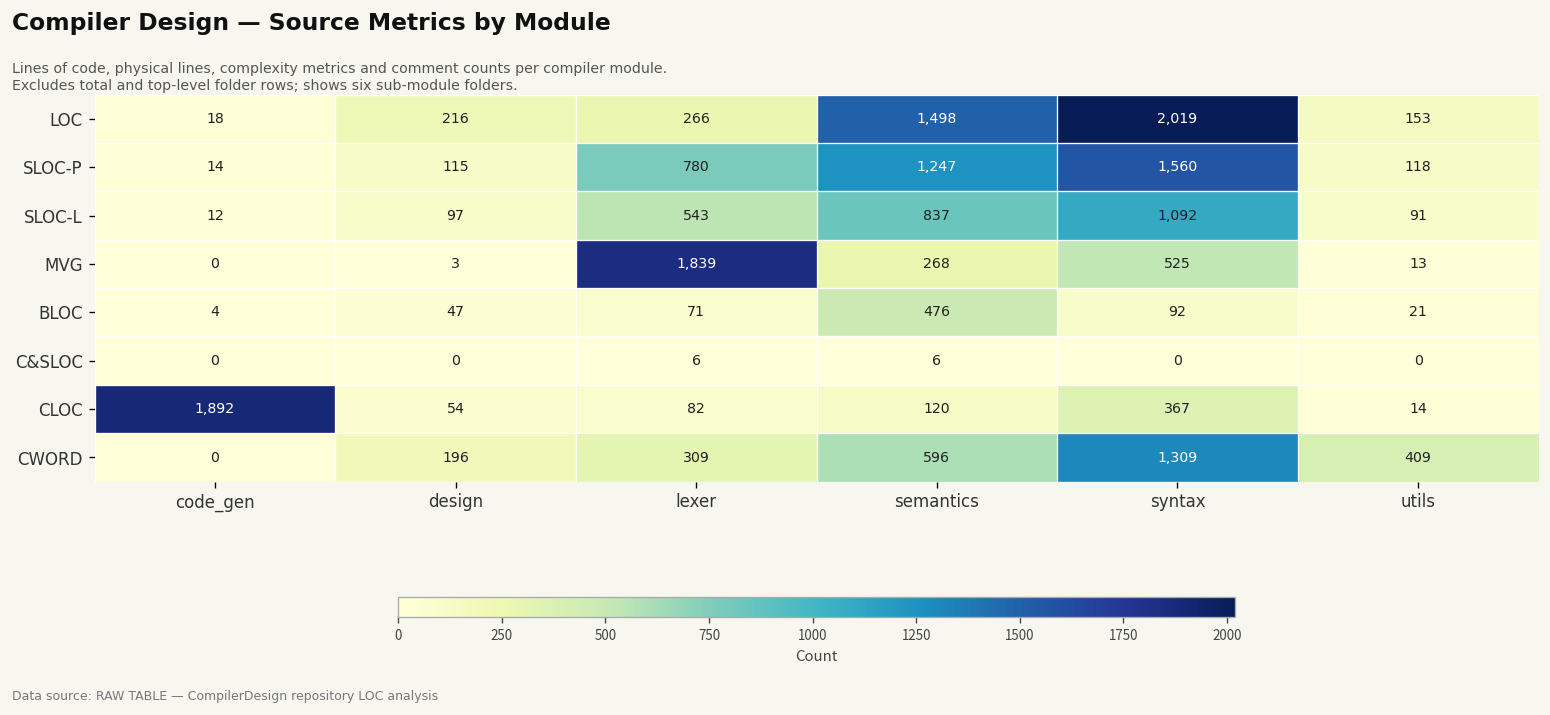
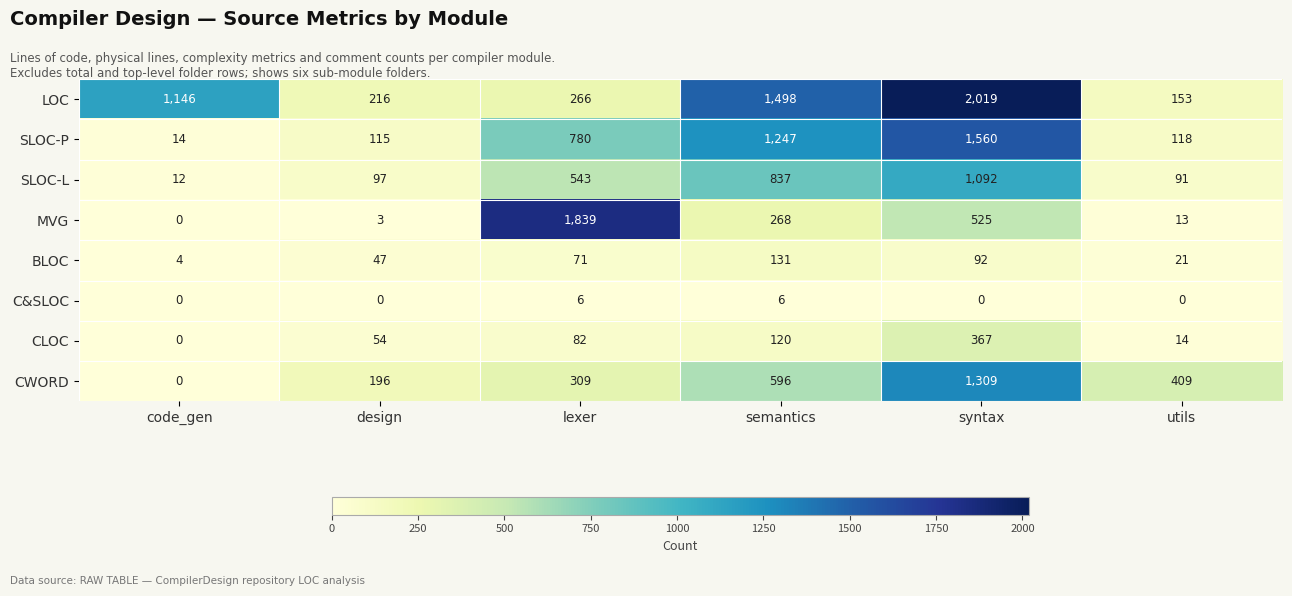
  {
    "LOC": {
-     "code_gen": "18",
+     "code_gen": "1,146",
      "design": "216",
      "lexer": "266",
      "semantics": "1,498",
      "syntax": "2,019",
      "utils": "153"
    },
    "SLOC-P": {
      "code_gen": "14",
      "design": "115",
      "lexer": "780",
      "semantics": "1,247",
      "syntax": "1,560",
      "utils": "118"
    },
    "SLOC-L": {
      "code_gen": "12",
      "design": "97",
      "lexer": "543",
      "semantics": "837",
      "syntax": "1,092",
      "utils": "91"
    },
    "MVG": {
      "code_gen": "0",
      "design": "3",
      "lexer": "1,839",
      "semantics": "268",
      "syntax": "525",
      "utils": "13"
    },
    "BLOC": {
      "code_gen": "4",
      "design": "47",
      "lexer": "71",
-     "semantics": "476",
+     "semantics": "131",
      "syntax": "92",
      "utils": "21"
    },
    "C&SLOC": {
      "code_gen": "0",
      "design": "0",
      "lexer": "6",
      "semantics": "6",
      "syntax": "0",
      "utils": "0"
    },
    "CLOC": {
-     "code_gen": "1,892",
+     "code_gen": "0",
      "design": "54",
      "lexer": "82",
      "semantics": "120",
      "syntax": "367",
      "utils": "14"
    },
    "CWORD": {
      "code_gen": "0",
      "design": "196",
      "lexer": "309",
      "semantics": "596",
      "syntax": "1,309",
      "utils": "409"
    }
  }
